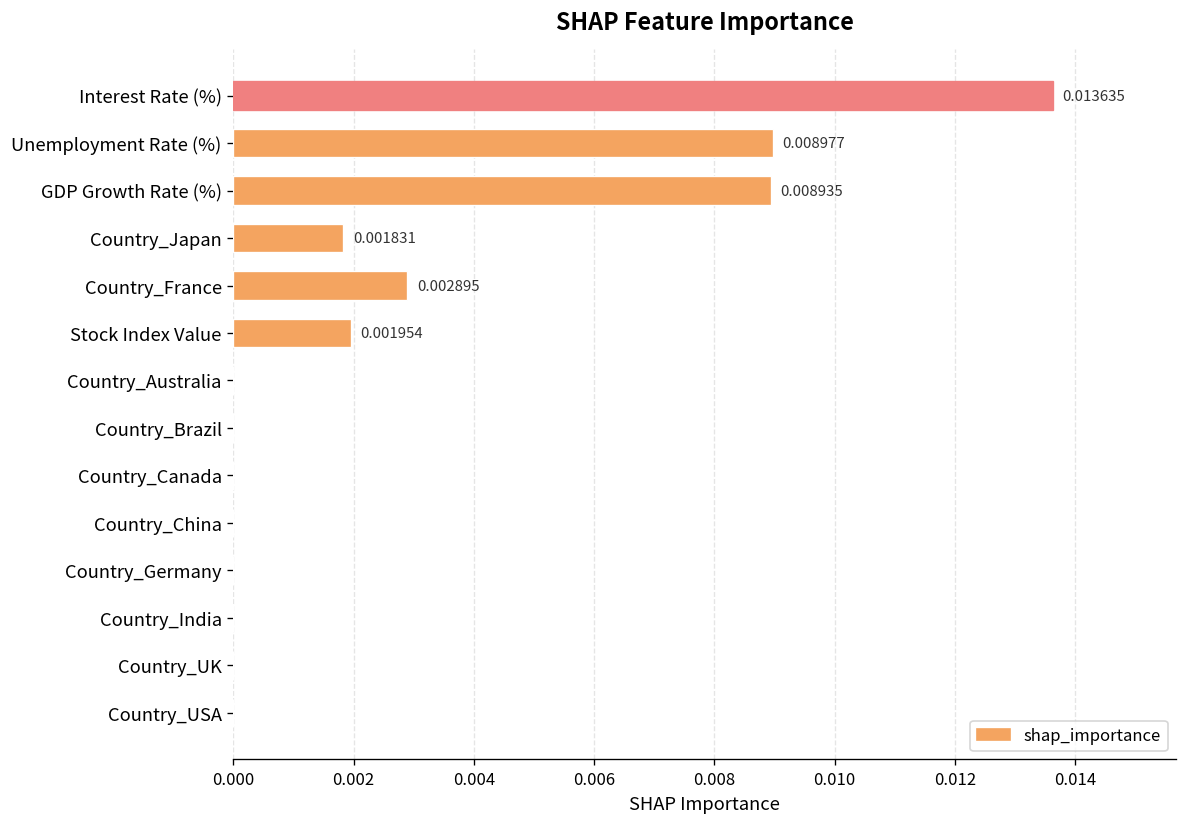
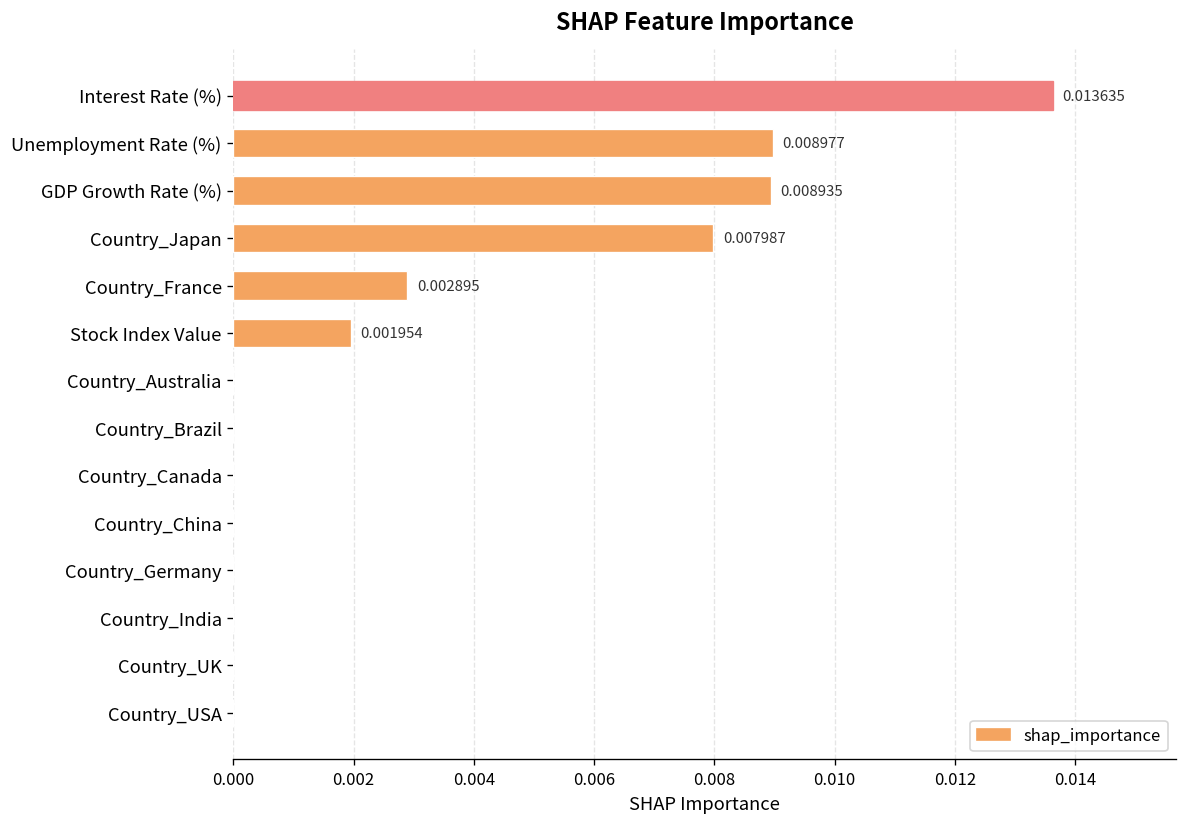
  {
    "Interest Rate (%)": 0.013635,
    "Unemployment Rate (%)": 0.008977,
    "GDP Growth Rate (%)": 0.008935,
-   "Country_Japan": 0.001831,
+   "Country_Japan": 0.007987,
    "Country_France": 0.002895,
    "Stock Index Value": 0.001954
  }
